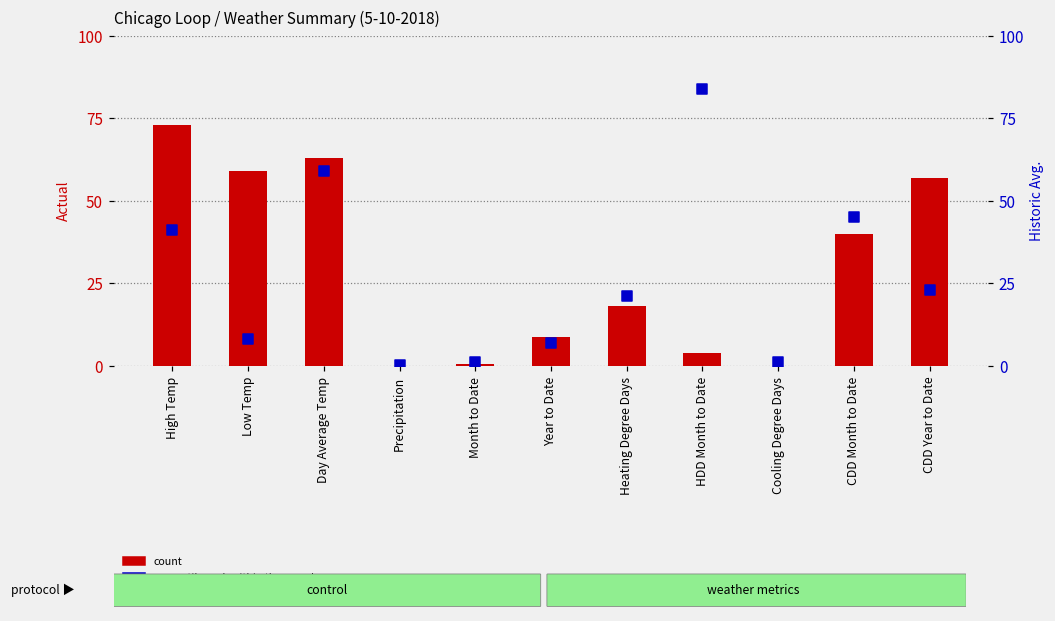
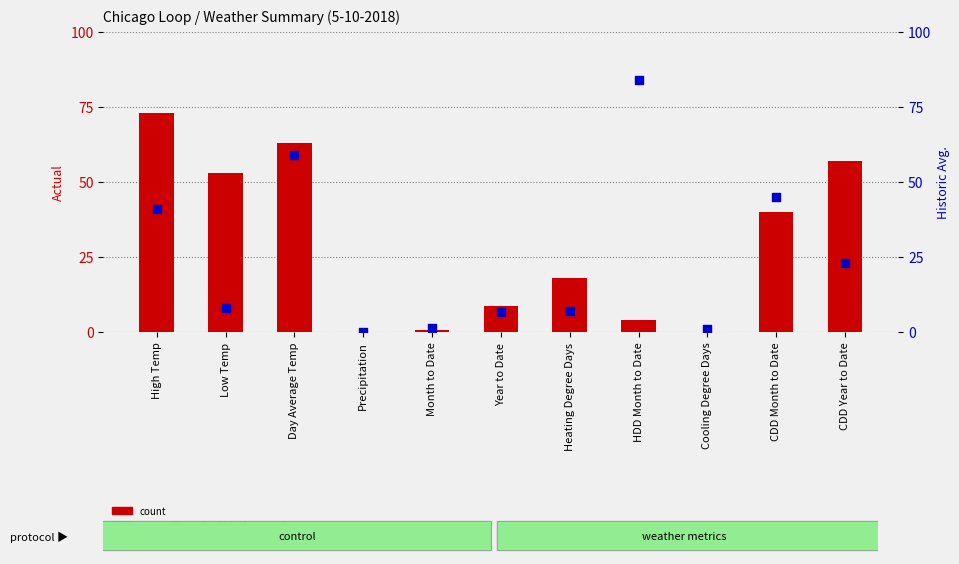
  {
    "count": {
      "High Temp": 73,
-     "Low Temp": 59,
+     "Low Temp": 53,
      "Day Average Temp": 63,
      "Precipitation": 0,
      "Year to Date": 9,
      "Heating Degree Days": 18,
      "HDD Month to Date": 4,
      "Cooling Degree Days": 0,
      "CDD Month to Date": 40,
      "CDD Year to Date": 57
    },
    "percentile rank within the sample": {
-     "Heating Degree Days": 21
+     "Heating Degree Days": 7
    }
  }
